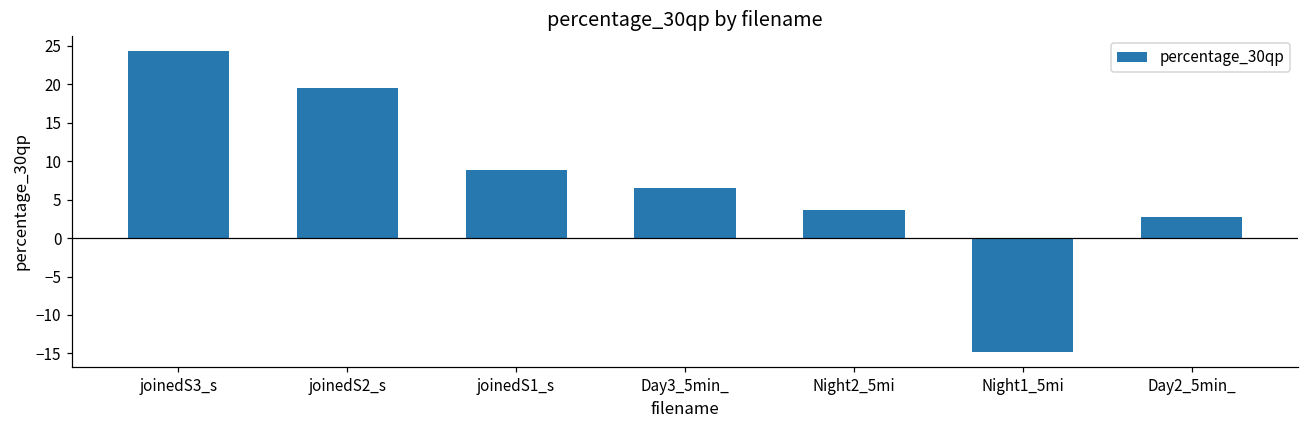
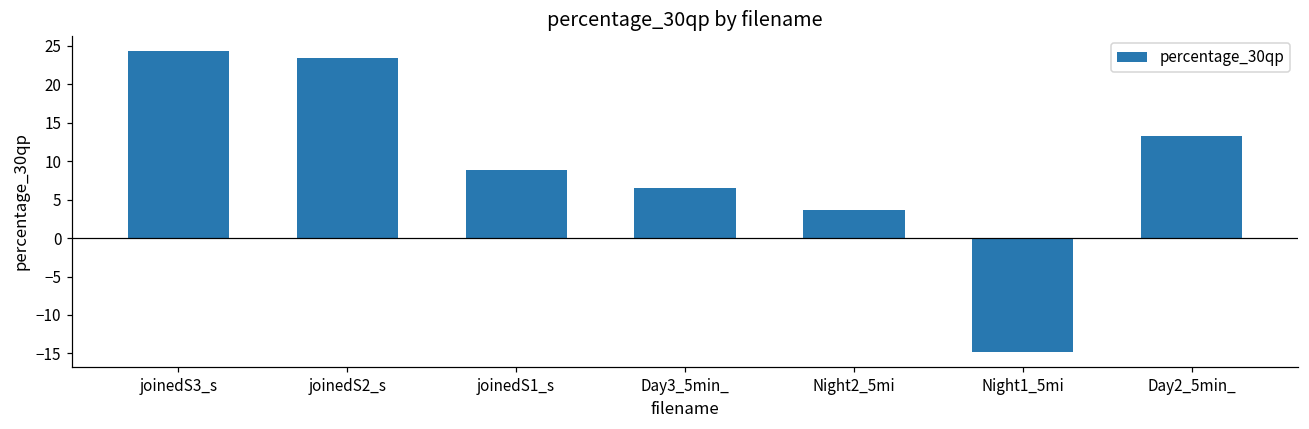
  {
    "joinedS3_s": 24,
-   "joinedS2_s": 19,
+   "joinedS2_s": 23,
    "joinedS1_s": 9,
    "Day3_5min_": 7,
    "Night2_5mi": 4,
    "Night1_5mi": -15,
-   "Day2_5min_": 3
+   "Day2_5min_": 13
  }
